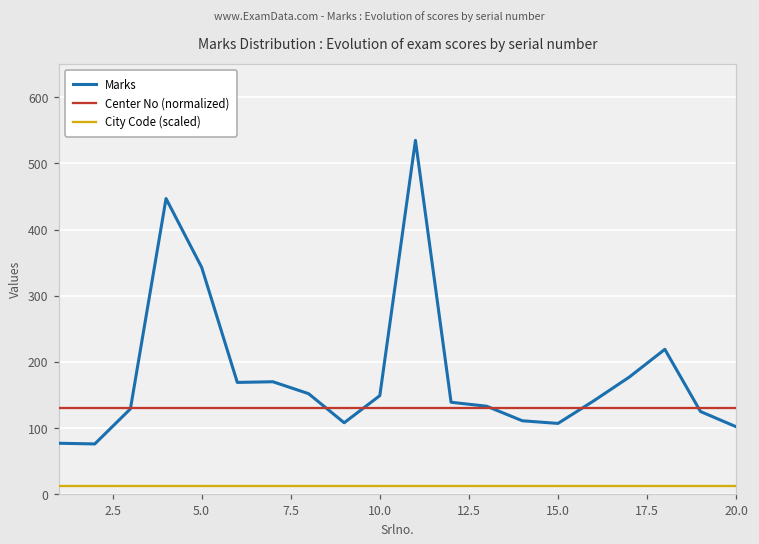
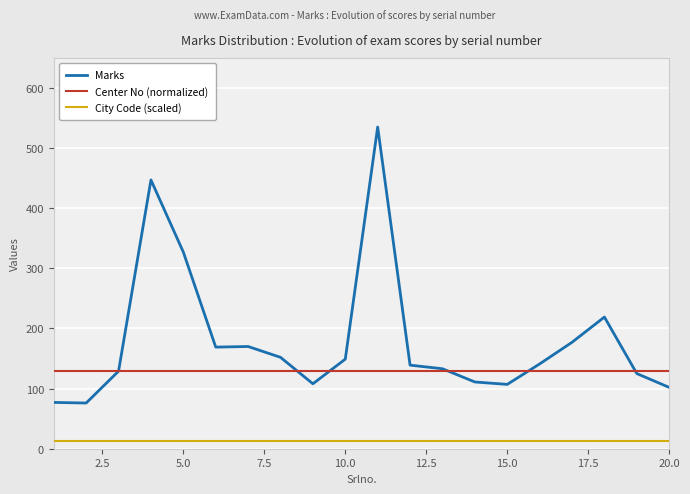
  {
    "Marks": {
-     "5.0": 340,
+     "5.0": 330,
      "10.0": 150,
      "15.0": 110,
      "20.0": 100
    },
    "Center No (normalized)": {
      "5.0": 130,
      "10.0": 130,
      "15.0": 130,
      "20.0": 130
    },
    "City Code (scaled)": {
      "5.0": 10,
      "10.0": 10,
      "15.0": 10,
      "20.0": 10
    }
  }
